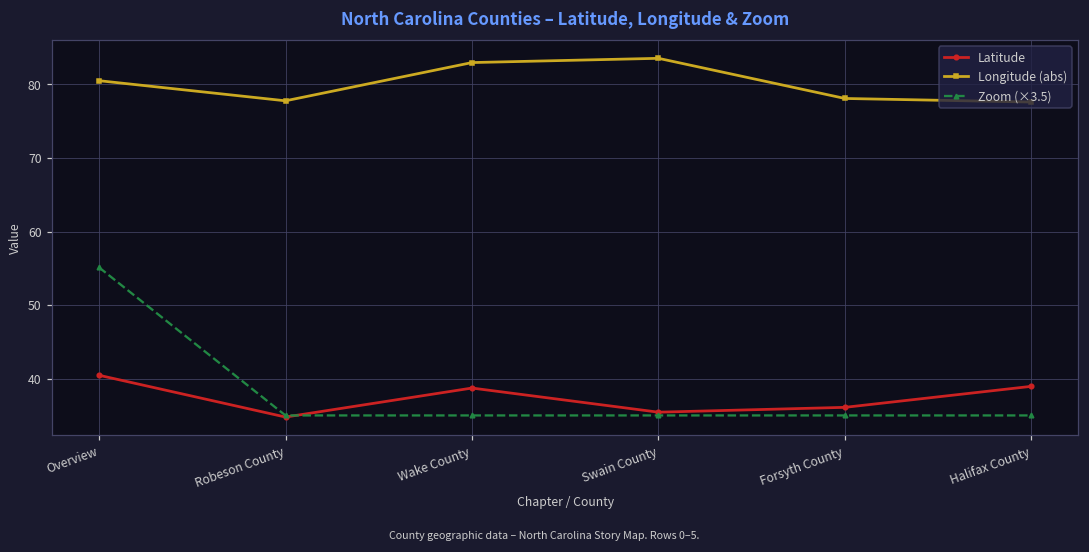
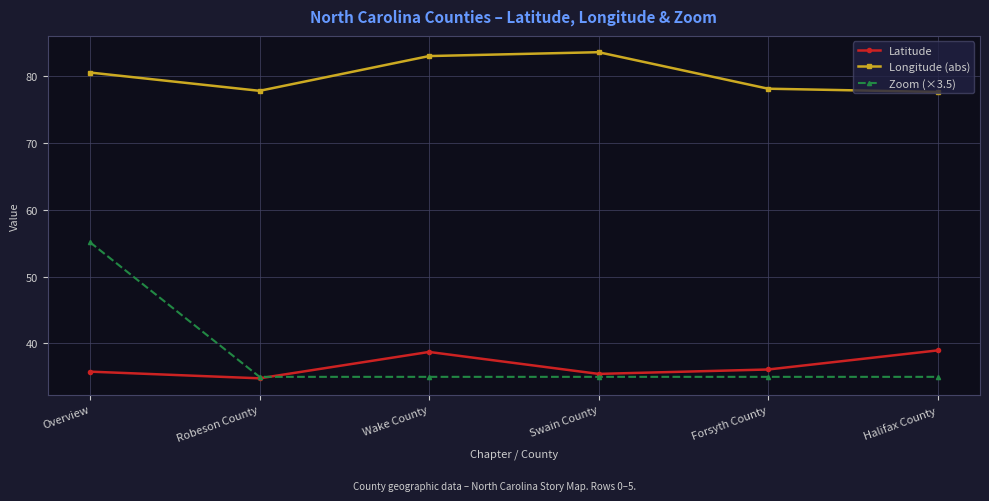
  {
    "Latitude": {
-     "Overview": 40,
+     "Overview": 36,
      "Wake County": 39,
      "Swain County": 35,
      "Forsyth County": 36,
      "Halifax County": 39
    },
    "Longitude (abs)": {
      "Overview": 81,
      "Robeson County": 78,
      "Wake County": 83,
      "Swain County": 84,
      "Forsyth County": 78
    },
    "Zoom (×3.5)": {
      "Overview": 55,
      "Wake County": 35,
      "Swain County": 35,
      "Forsyth County": 35,
      "Halifax County": 35
    }
  }
